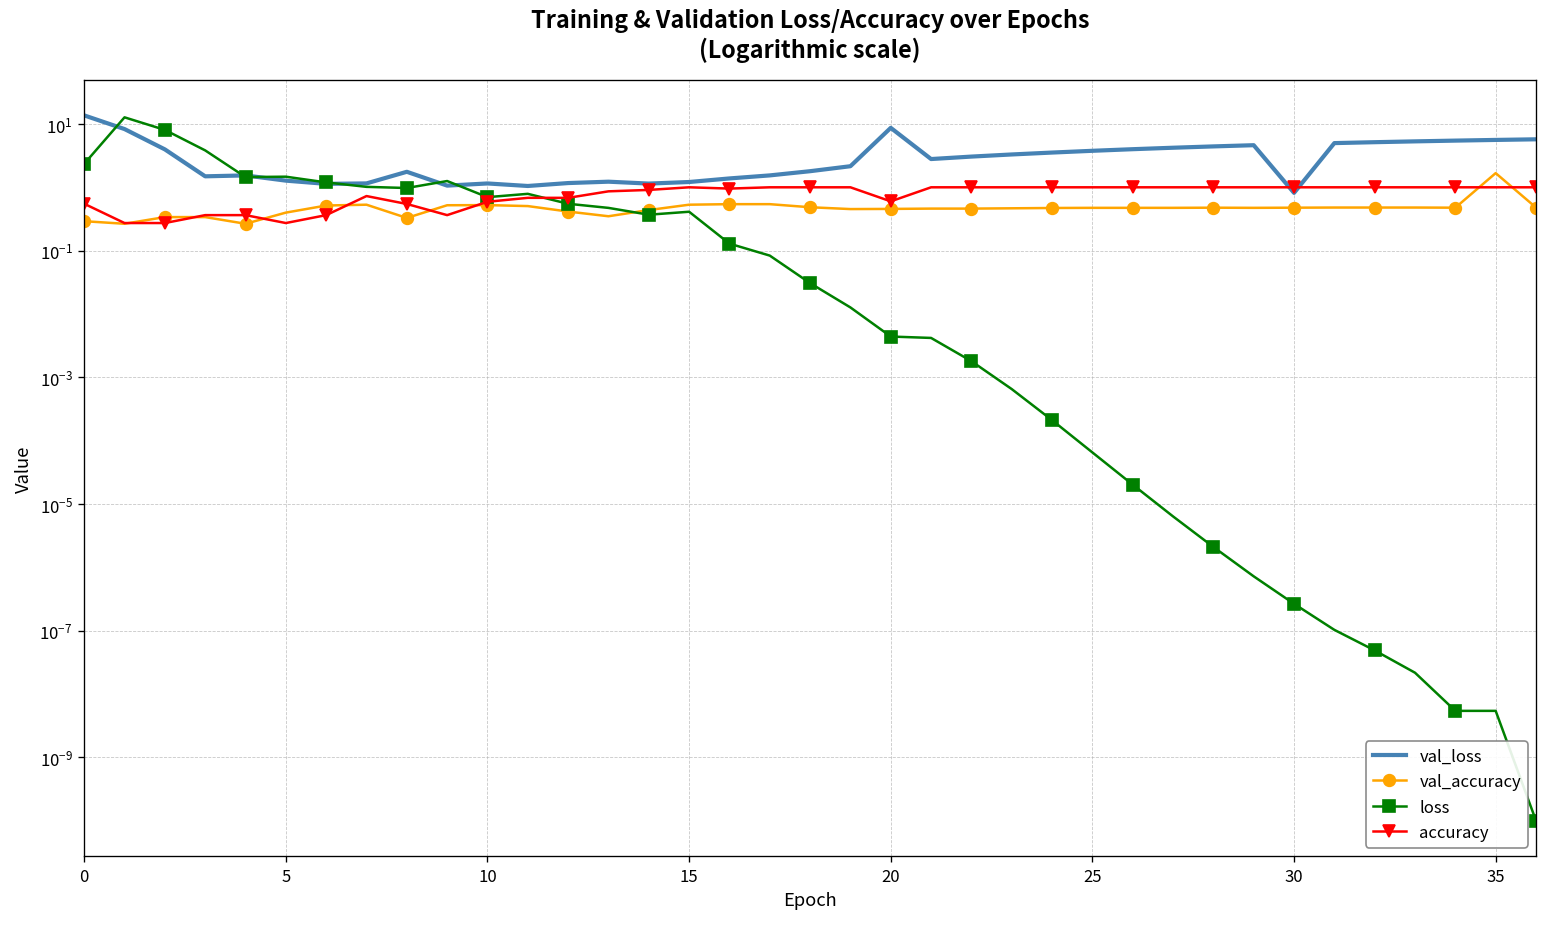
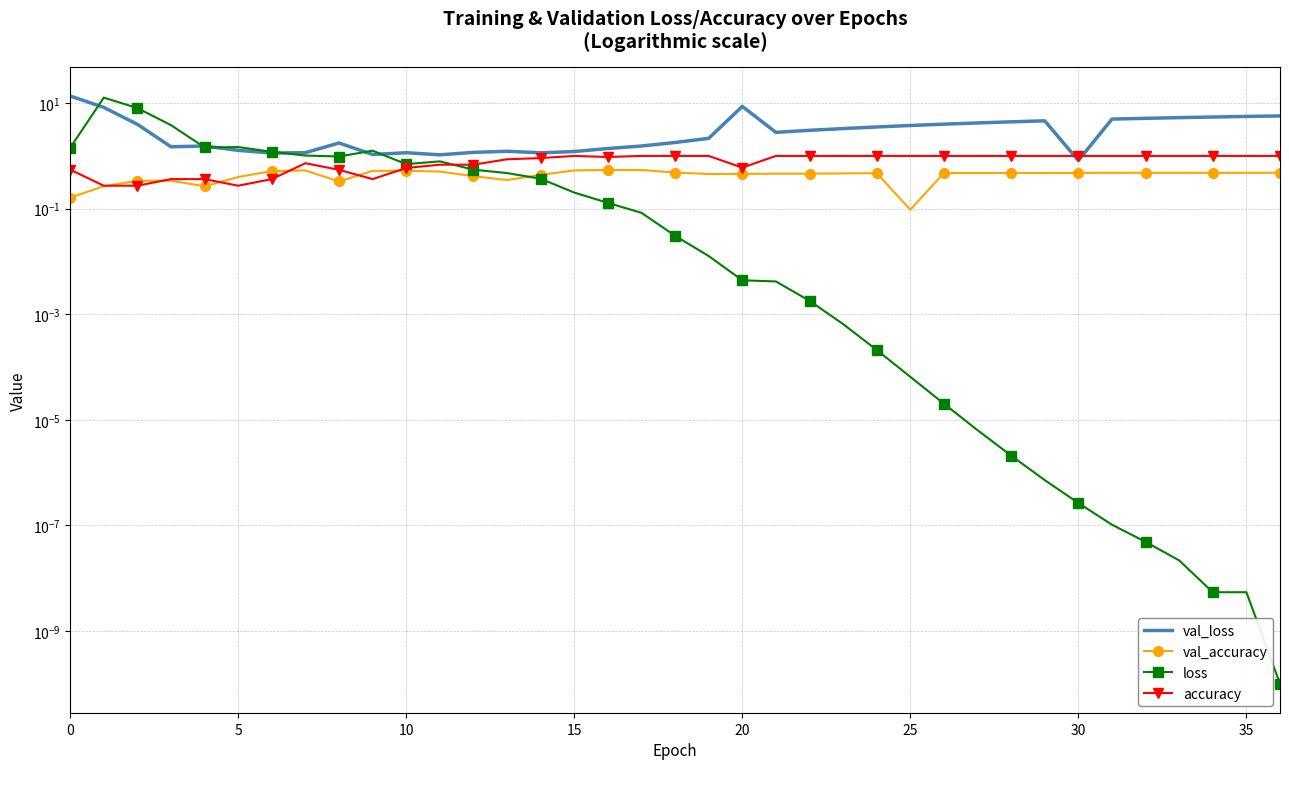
  {
    "val_loss": {
      "0": 14,
      "5": 1.3,
      "10": 1.2,
      "15": 1.2,
      "20": 9,
      "25": 4,
      "30": 0.8,
      "35": 6
    },
    "val_accuracy": {
-     "0": 0.3,
+     "0": 0.16,
      "5": 0.4,
      "10": 0.5,
      "15": 0.5,
      "20": 0.5,
-     "25": 0.5,
+     "25": 0.10,
      "30": 0.5,
-     "35": 1.7
+     "35": 0.5
    },
    "loss": {
-     "0": 2,
+     "0": 1.4,
      "5": 1.5,
      "10": 0.7,
-     "15": 0.4,
+     "15": 0.20,
      "20": 0.004,
      "25": 0.00007,
      "30": 0.0000003,
      "35": 0.000000005
    },
    "accuracy": {
      "0": 0.5,
      "5": 0.3,
      "10": 0.6,
      "15": 1.0,
      "20": 0.6,
      "25": 1.0,
      "30": 1.0,
      "35": 1.0
    }
  }
